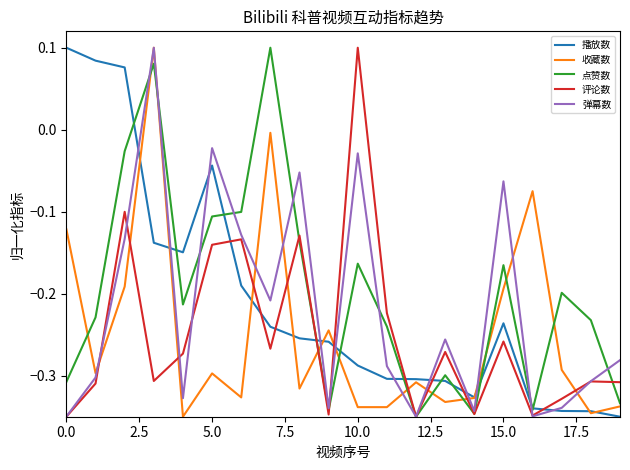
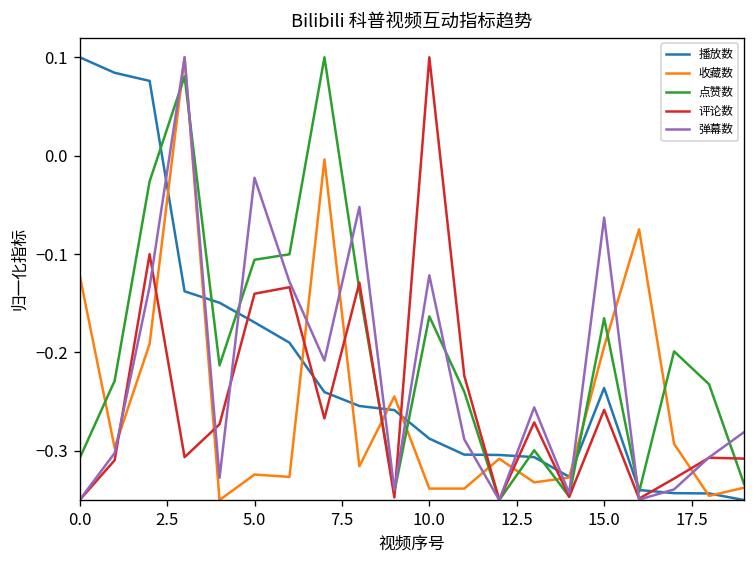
  {
    "播放数": {
      "0.0": 0.10,
-     "5.0": -0.04,
+     "5.0": -0.17,
      "10.0": -0.29,
      "15.0": -0.24
    },
    "收藏数": {
      "0.0": -0.12,
-     "5.0": -0.30,
+     "5.0": -0.32,
      "10.0": -0.34,
      "15.0": -0.19
    },
    "点赞数": {
      "0.0": -0.31,
      "5.0": -0.11,
      "10.0": -0.16,
      "15.0": -0.17
    },
    "评论数": {
      "5.0": -0.14,
      "10.0": 0.10,
      "15.0": -0.26
    },
    "弹幕数": {
      "5.0": -0.02,
-     "10.0": -0.03,
+     "10.0": -0.12,
      "15.0": -0.06
    }
  }
